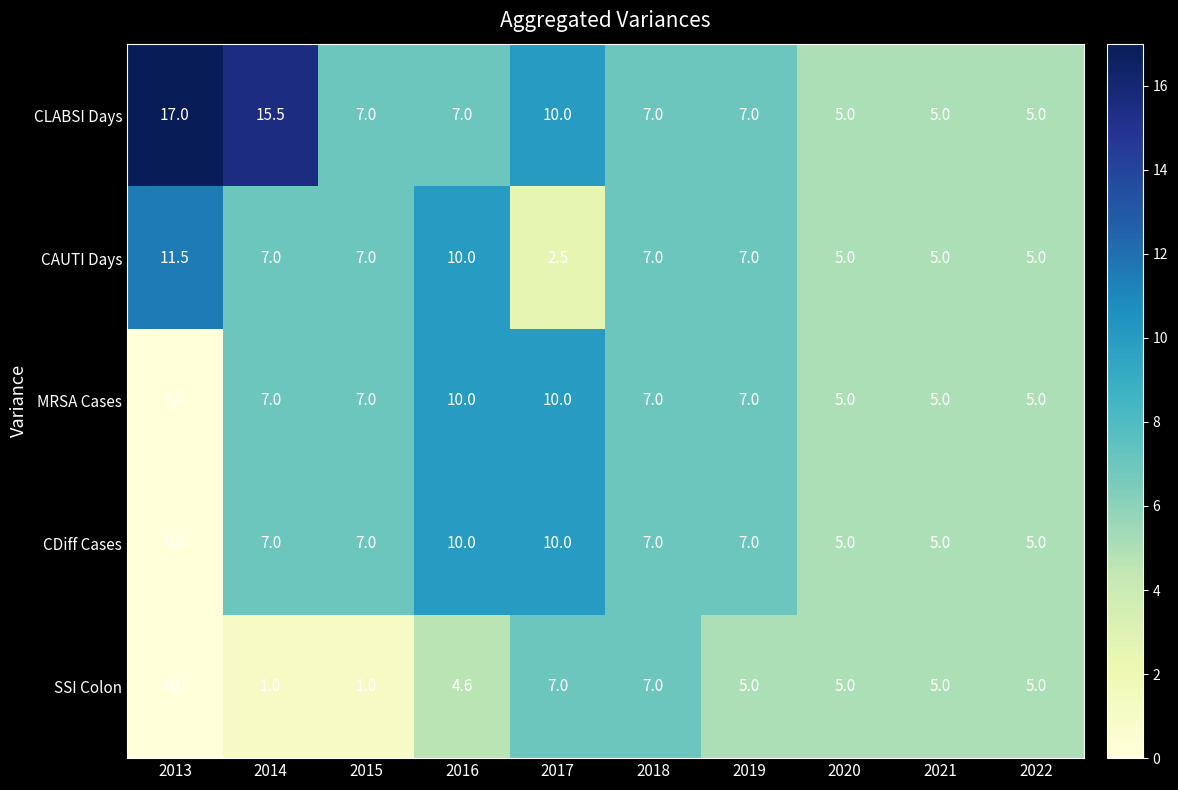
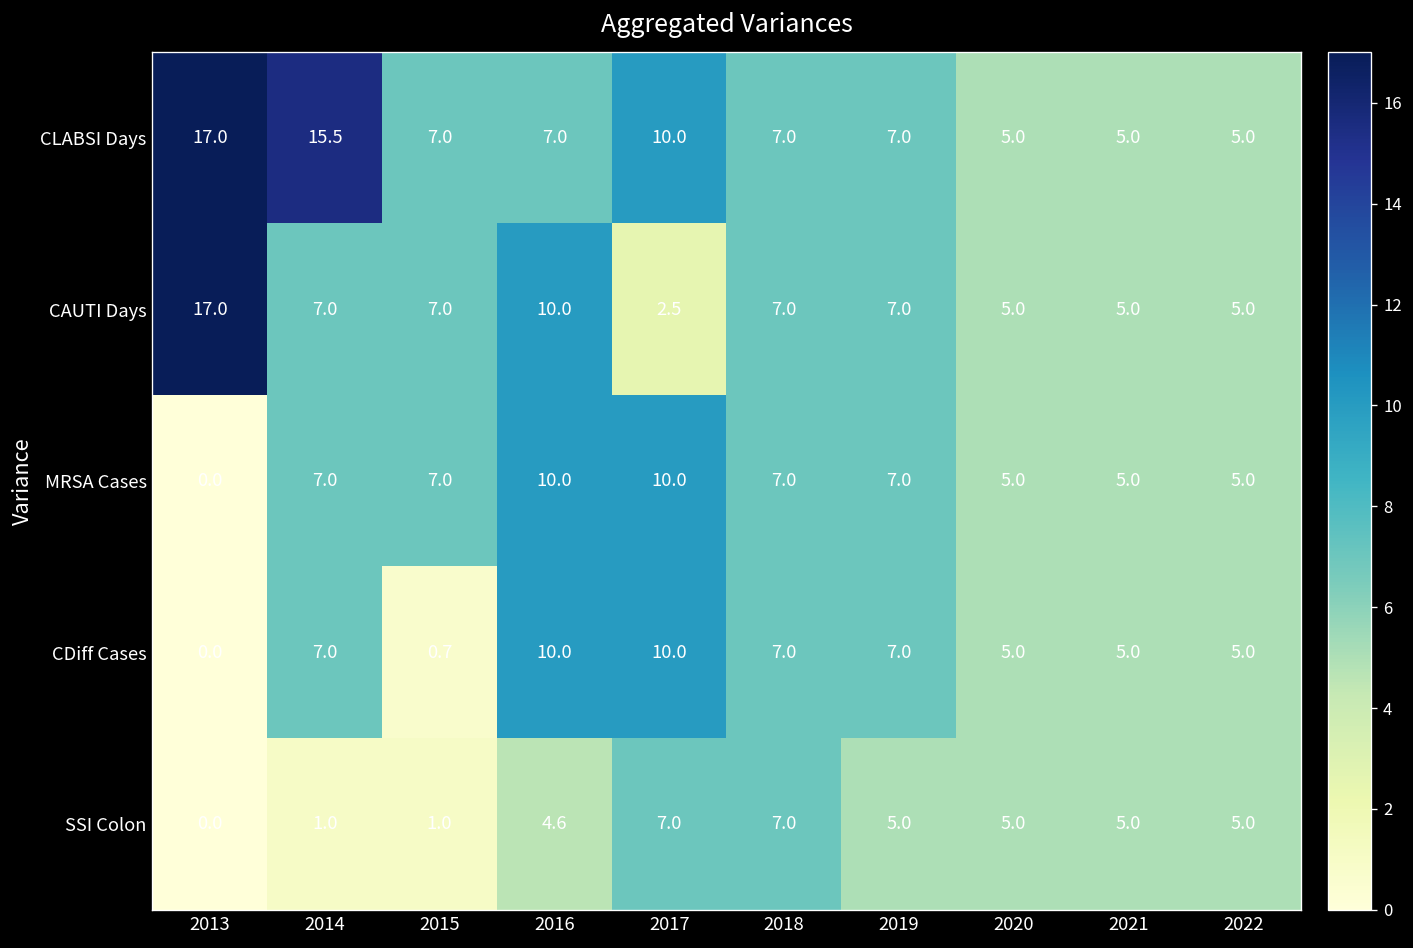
  {
    "CLABSI Days": {
      "2013": 17.0,
      "2014": 15.5,
      "2015": 7.0,
      "2016": 7.0,
      "2017": 10.0,
      "2018": 7.0,
      "2019": 7.0,
      "2020": 5.0,
      "2021": 5.0,
      "2022": 5.0
    },
    "CAUTI Days": {
-     "2013": 11.5,
+     "2013": 17.0,
      "2014": 7.0,
      "2015": 7.0,
      "2016": 10.0,
      "2017": 2.5,
      "2018": 7.0,
      "2019": 7.0,
      "2020": 5.0,
      "2021": 5.0,
      "2022": 5.0
    },
    "MRSA Cases": {
      "2014": 7.0,
      "2015": 7.0,
      "2016": 10.0,
      "2017": 10.0,
      "2018": 7.0,
      "2019": 7.0,
      "2020": 5.0,
      "2021": 5.0,
      "2022": 5.0
    },
    "CDiff Cases": {
      "2014": 7.0,
-     "2015": 7.0,
+     "2015": 0.7,
      "2016": 10.0,
      "2017": 10.0,
      "2018": 7.0,
      "2019": 7.0,
      "2020": 5.0,
      "2021": 5.0,
      "2022": 5.0
    },
    "SSI Colon": {
      "2014": 1.0,
      "2015": 1.0,
      "2016": 4.6,
      "2017": 7.0,
      "2018": 7.0,
      "2019": 5.0,
      "2020": 5.0,
      "2021": 5.0,
      "2022": 5.0
    }
  }
